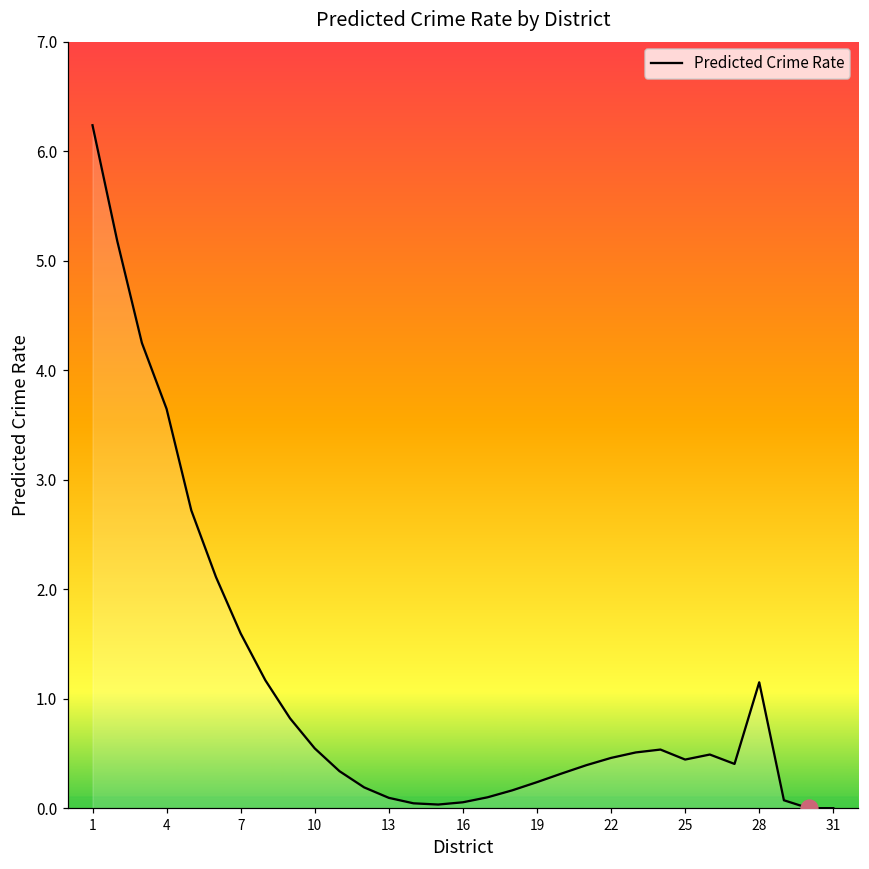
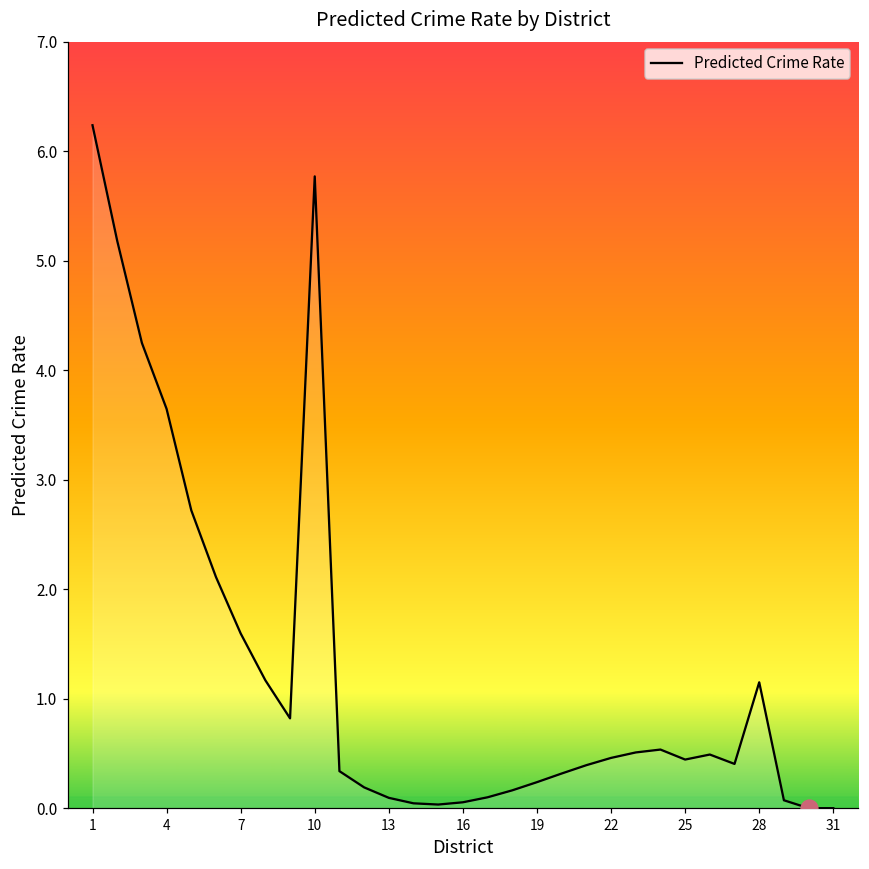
  {
    "Predicted Crime Rate": {
      "1": 6.2,
      "4": 3.6,
      "7": 1.6,
-     "10": 0.5,
+     "10": 5.8,
      "19": 0.2,
      "22": 0.5,
      "25": 0.4,
      "28": 1.1
    }
  }
